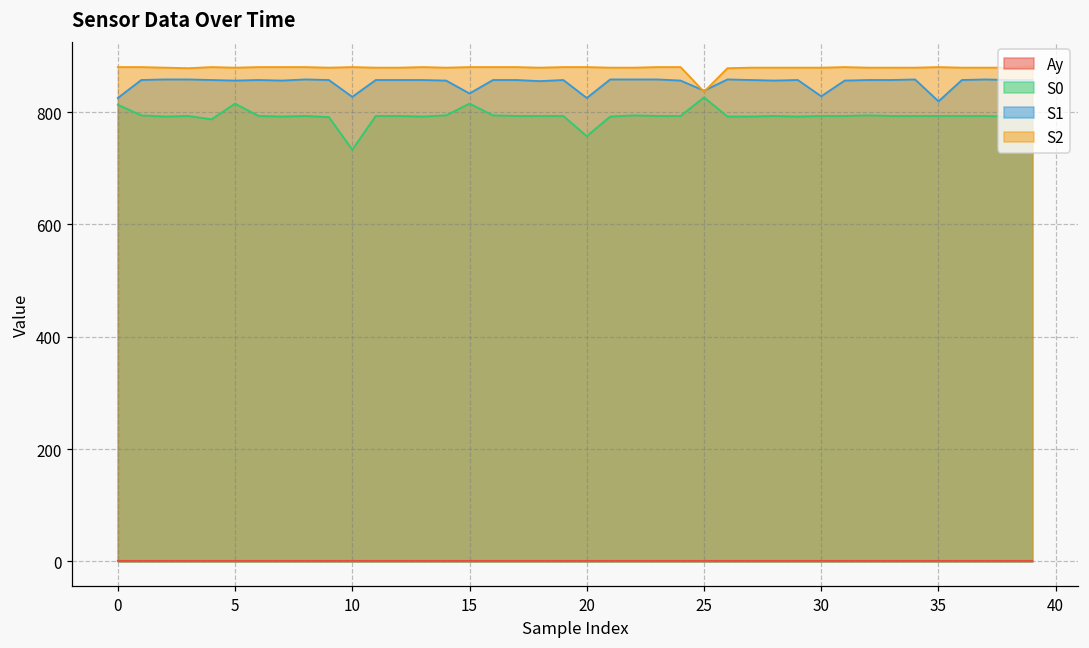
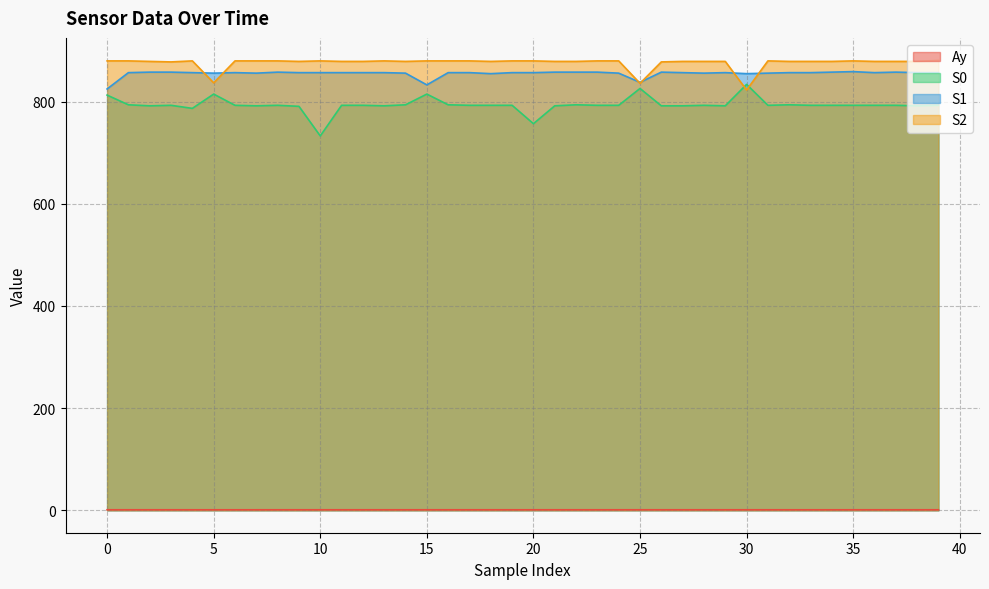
  {
    "Ay": {
      "0": 0,
      "5": 0,
      "10": 0,
      "15": 0,
      "20": 0,
      "25": 0,
      "30": 0,
      "35": 0
    },
    "S0": {
      "0": 810,
      "5": 820,
      "10": 730,
      "15": 820,
      "20": 760,
      "25": 830,
-     "30": 790,
+     "30": 830,
      "35": 790
    },
    "S1": {
      "0": 830,
      "5": 860,
-     "10": 830,
+     "10": 860,
      "15": 830,
-     "20": 830,
-     "30": 830,
-     "35": 820
+     "20": 860,
+     "30": 860,
+     "35": 860
    },
    "S2": {
      "0": 880,
-     "5": 880,
+     "5": 840,
      "10": 880,
      "15": 880,
      "20": 880,
-     "30": 880,
+     "30": 820,
      "35": 880
    }
  }
